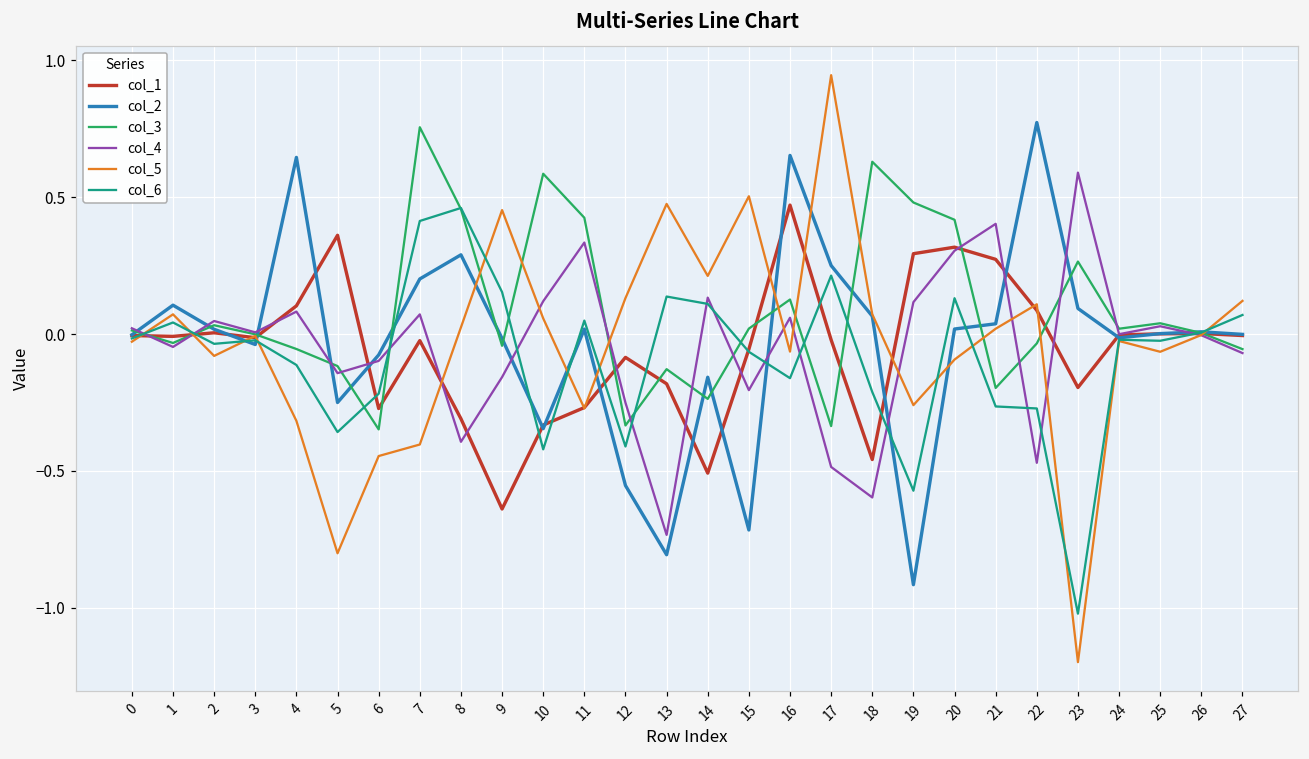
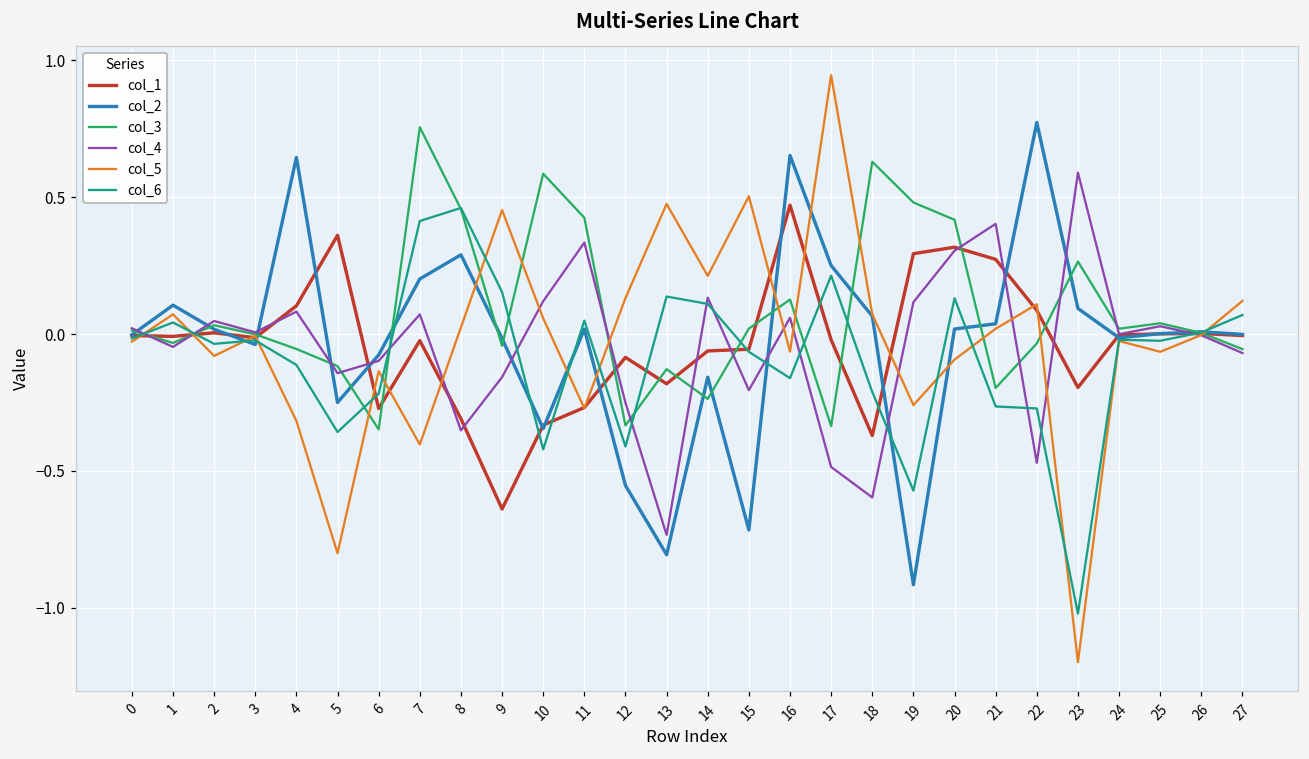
  {
    "col_1": {
      "1": -0.01,
      "2": 0.00,
      "4": 0.10,
      "5": 0.36,
      "6": -0.27,
      "7": -0.02,
      "8": -0.31,
      "9": -0.64,
      "10": -0.33,
      "12": -0.08,
      "13": -0.18,
-     "14": -0.51,
+     "14": -0.06,
      "16": 0.47,
      "17": -0.02,
-     "18": -0.46,
+     "18": -0.37,
      "19": 0.29,
      "20": 0.32,
      "21": 0.27,
      "22": 0.09,
      "23": -0.19
    },
    "col_2": {
      "1": 0.11,
      "2": 0.02,
      "3": -0.04,
      "4": 0.65,
      "5": -0.25,
      "6": -0.08,
      "7": 0.20,
      "8": 0.29,
      "9": -0.02,
      "10": -0.35,
      "11": 0.02,
      "12": -0.55,
      "13": -0.81,
      "14": -0.16,
      "15": -0.72,
      "16": 0.65,
      "17": 0.25,
      "19": -0.92,
      "20": 0.02,
      "21": 0.04,
      "22": 0.77,
      "23": 0.09
    },
    "col_4": {
      "1": -0.05,
      "2": 0.05,
      "4": 0.08,
      "5": -0.14,
      "6": -0.10,
      "7": 0.07,
-     "8": -0.39,
+     "8": -0.35,
      "9": -0.16,
      "10": 0.12,
      "11": 0.33,
      "12": -0.25,
      "13": -0.73,
      "14": 0.13,
      "15": -0.20,
      "16": 0.06,
      "17": -0.49,
      "18": -0.60,
      "19": 0.12,
      "20": 0.30,
      "21": 0.40,
      "22": -0.47,
      "23": 0.59,
      "25": 0.03,
      "27": -0.07
    },
    "col_5": {
      "0": -0.03,
      "1": 0.07,
      "2": -0.08,
      "4": -0.32,
      "5": -0.80,
-     "6": -0.45,
+     "6": -0.14,
      "7": -0.40,
      "8": 0.02,
      "9": 0.45,
      "10": 0.06,
      "12": 0.13,
      "13": 0.48,
      "14": 0.21,
      "15": 0.50,
      "16": -0.06,
      "17": 0.95,
      "19": -0.26,
      "20": -0.09,
      "21": 0.02,
      "22": 0.11,
      "23": -1.20,
      "25": -0.06,
      "27": 0.12
    }
  }
